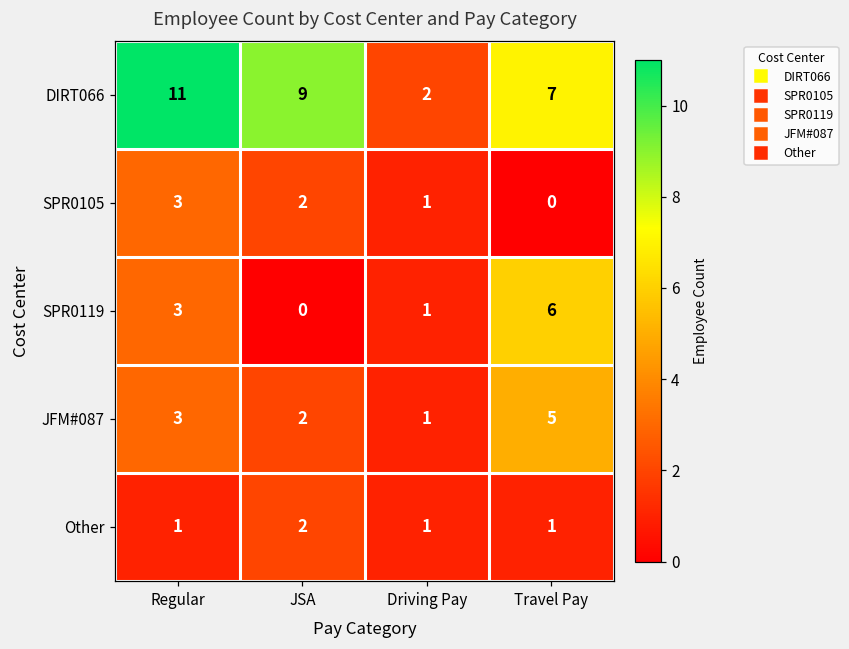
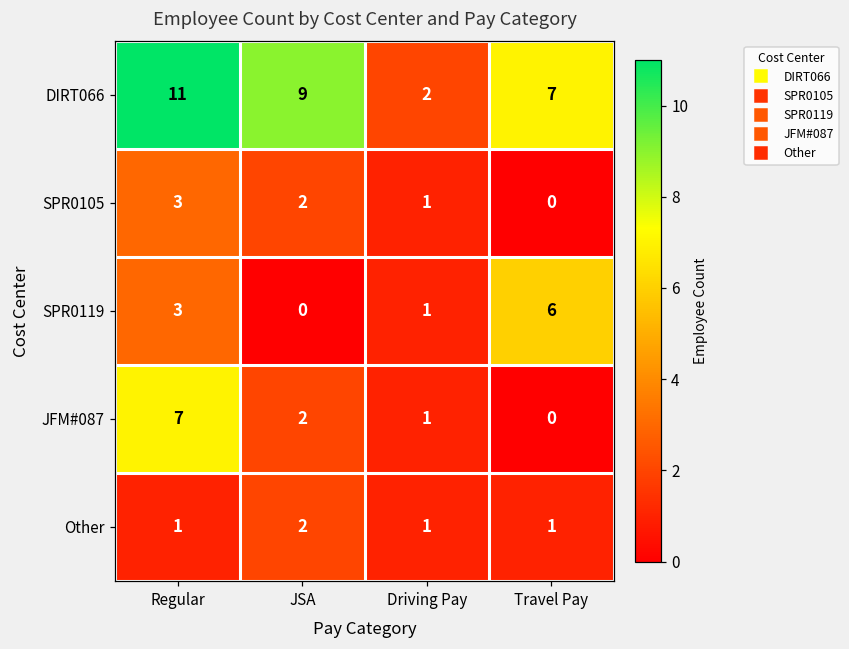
  {
    "DIRT066": {
      "Regular": 11,
      "JSA": 9,
      "Driving Pay": 2,
      "Travel Pay": 7
    },
    "SPR0105": {
      "Regular": 3,
      "JSA": 2,
      "Driving Pay": 1,
      "Travel Pay": 0
    },
    "SPR0119": {
      "Regular": 3,
      "JSA": 0,
      "Driving Pay": 1,
      "Travel Pay": 6
    },
    "JFM#087": {
-     "Regular": 3,
+     "Regular": 7,
      "JSA": 2,
      "Driving Pay": 1,
-     "Travel Pay": 5
+     "Travel Pay": 0
    },
    "Other": {
      "Regular": 1,
      "JSA": 2,
      "Driving Pay": 1,
      "Travel Pay": 1
    }
  }
